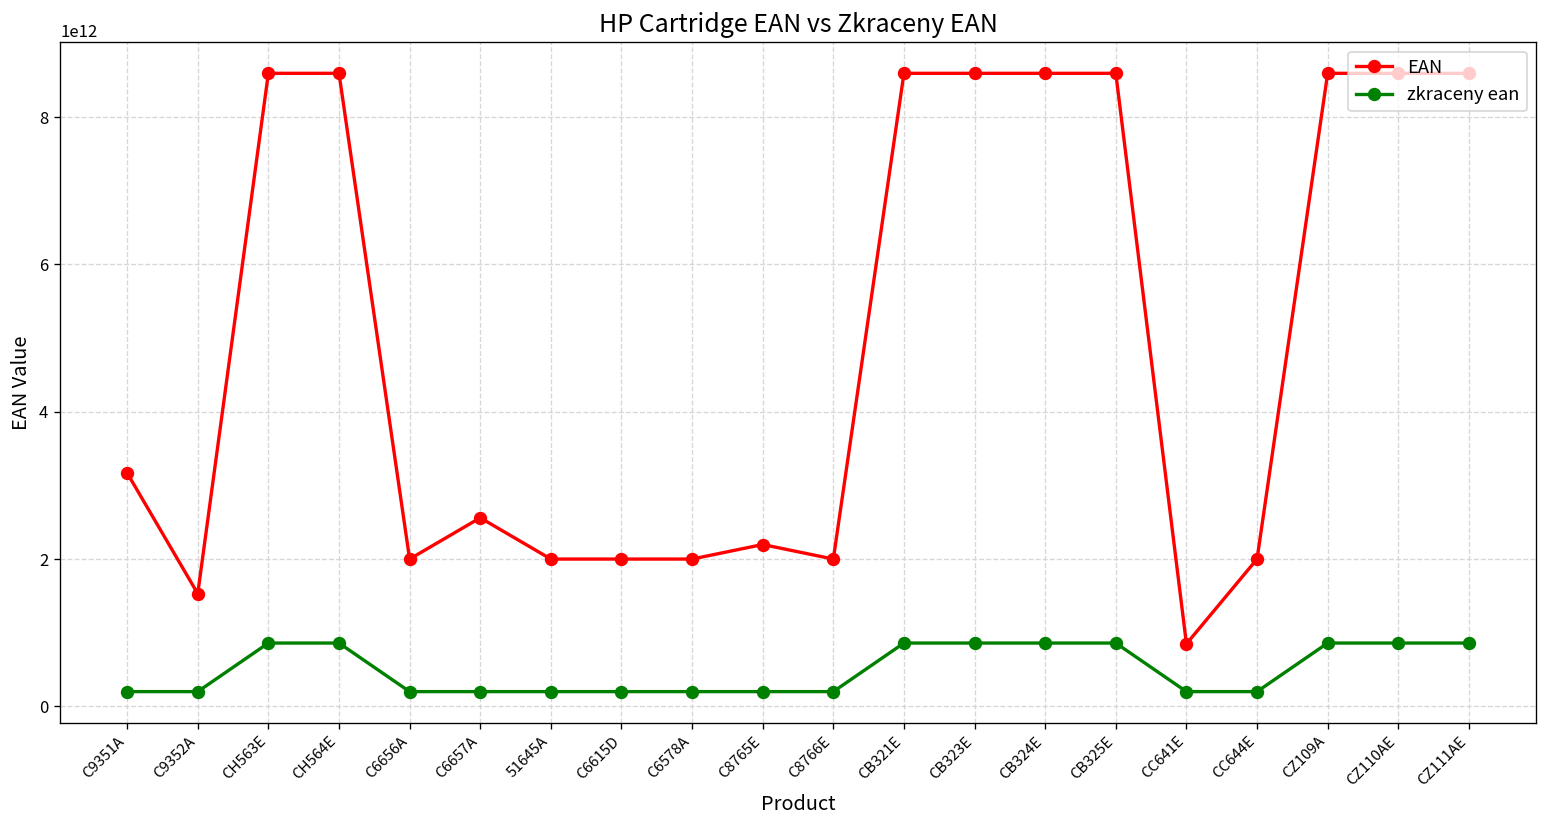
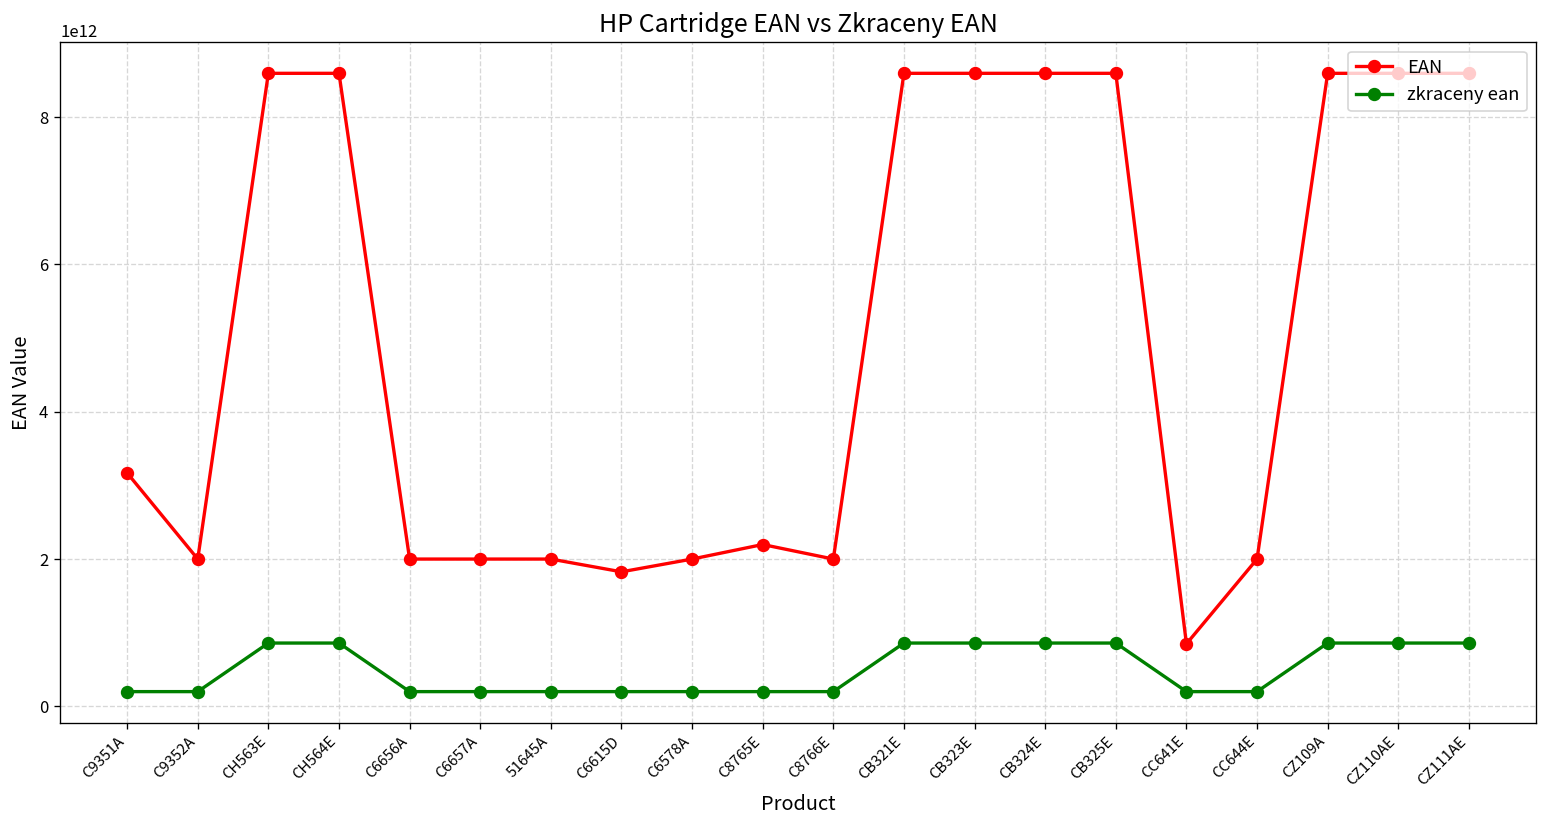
  {
    "EAN": {
      "C9351A": 3200000000000,
-     "C9352A": 1500000000000,
+     "C9352A": 2000000000000,
      "CH563E": 8600000000000,
      "CH564E": 8600000000000,
      "C6656A": 2000000000000,
-     "C6657A": 2600000000000,
+     "C6657A": 2000000000000,
      "51645A": 2000000000000,
-     "C6615D": 2000000000000,
+     "C6615D": 1800000000000,
      "C6578A": 2000000000000,
      "C8765E": 2200000000000,
      "C8766E": 2000000000000,
      "CB321E": 8600000000000,
      "CB323E": 8600000000000,
      "CB324E": 8600000000000,
      "CB325E": 8600000000000,
      "CC641E": 800000000000,
      "CC644E": 2000000000000,
      "CZ109A": 8600000000000
    },
    "zkraceny ean": {
      "C9351A": 200000000000,
      "C9352A": 200000000000,
      "CH563E": 900000000000,
      "CH564E": 900000000000,
      "C6656A": 200000000000,
      "C6657A": 200000000000,
      "51645A": 200000000000,
      "C6615D": 200000000000,
      "C6578A": 200000000000,
      "C8765E": 200000000000,
      "C8766E": 200000000000,
      "CB321E": 900000000000,
      "CB323E": 900000000000,
      "CB324E": 900000000000,
      "CB325E": 900000000000,
      "CC641E": 200000000000,
      "CC644E": 200000000000,
      "CZ109A": 900000000000,
      "CZ110AE": 900000000000,
      "CZ111AE": 900000000000
    }
  }
